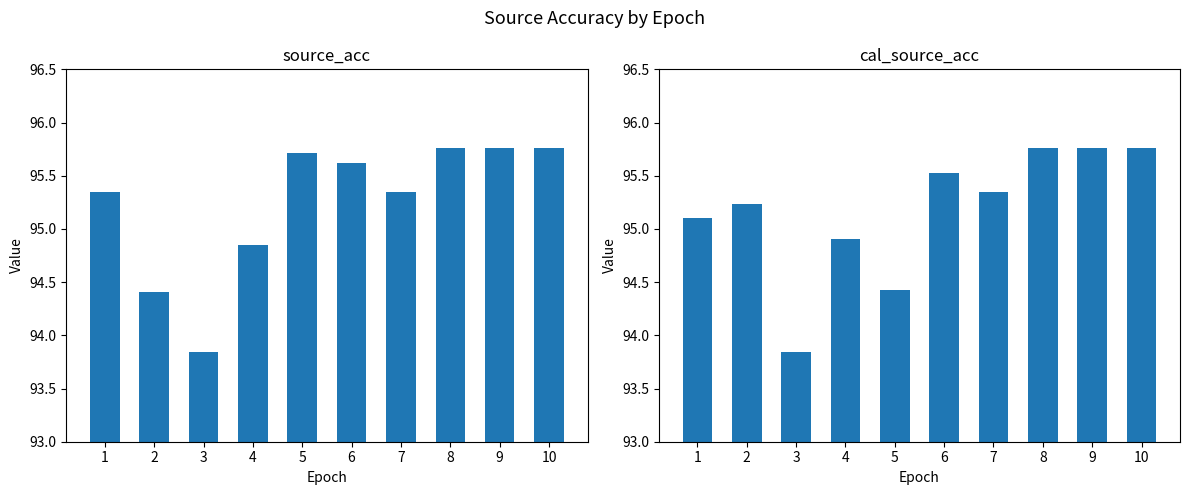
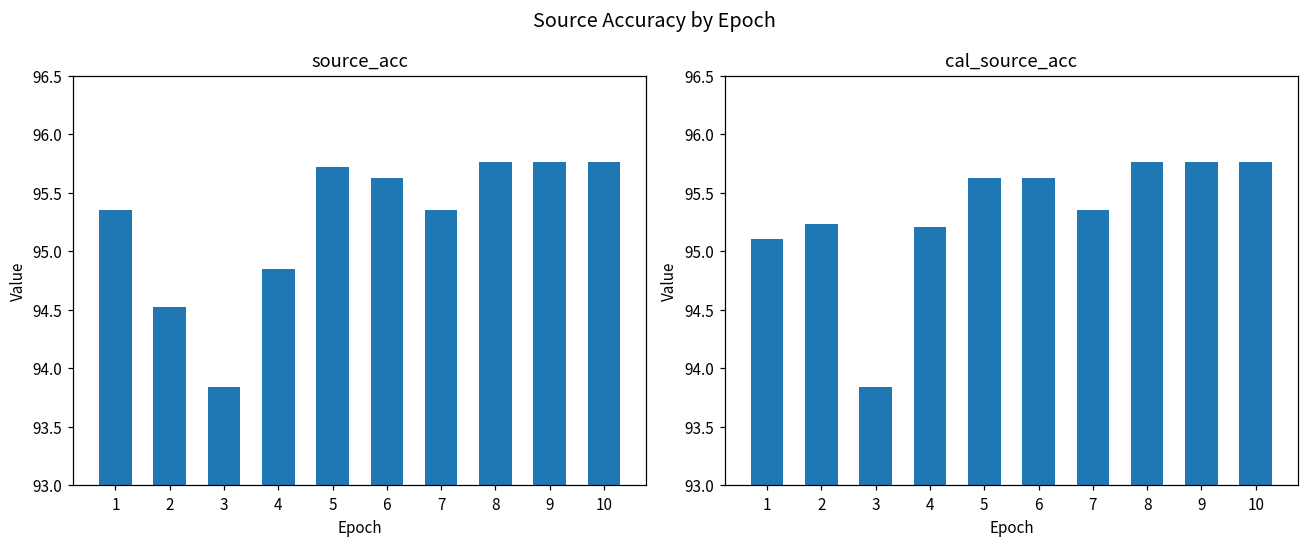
  {
    "source_acc": {
      "1": 95.35,
-     "2": 94.40,
+     "2": 94.53,
      "3": 93.84,
      "4": 94.85,
      "5": 95.72,
      "6": 95.62,
      "7": 95.35,
      "8": 95.76,
      "9": 95.76,
      "10": 95.76
    },
    "cal_source_acc": {
      "1": 95.10,
      "2": 95.23,
      "3": 93.84,
-     "4": 94.90,
-     "5": 94.43,
-     "6": 95.52,
+     "4": 95.21,
+     "5": 95.62,
+     "6": 95.62,
      "7": 95.35,
      "8": 95.76,
      "9": 95.76,
      "10": 95.76
    }
  }
